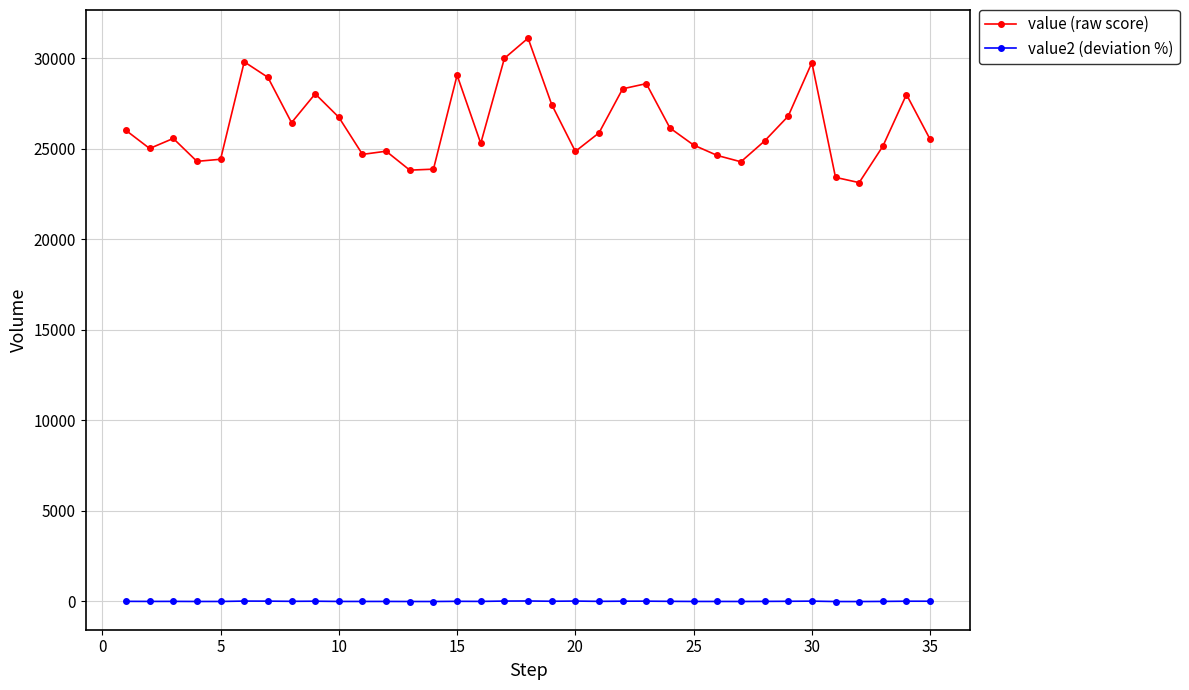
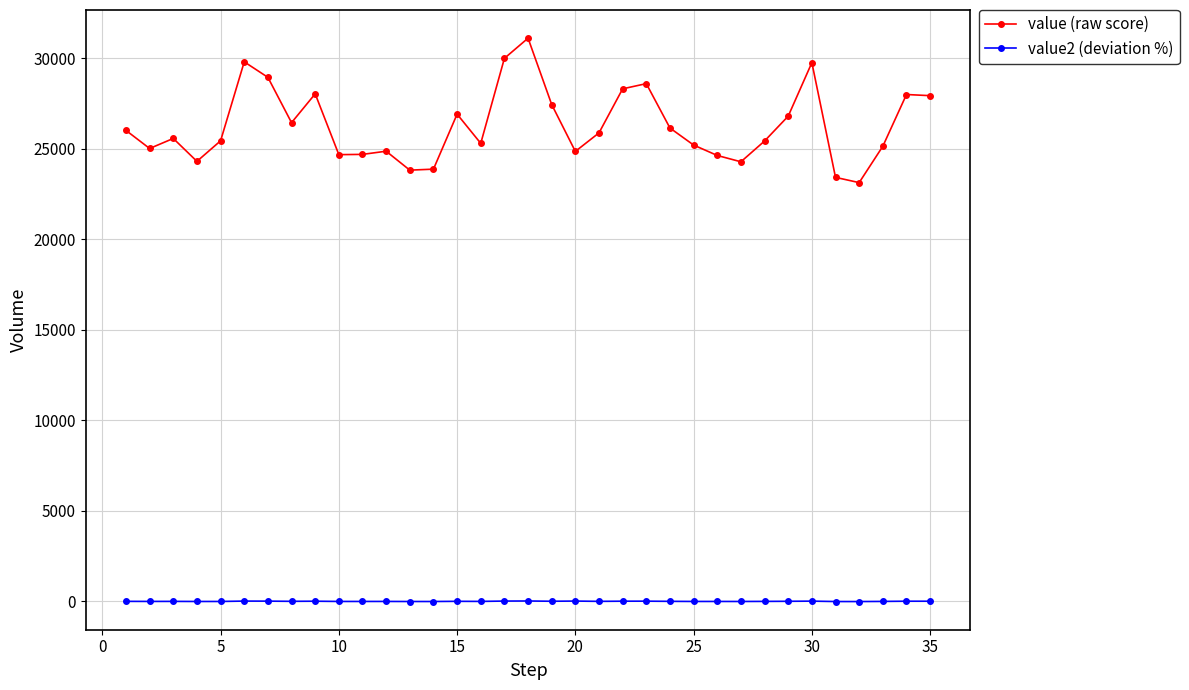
  {
    "value (raw score)": {
-     "5": 24400,
-     "10": 26700,
-     "15": 29100,
+     "5": 25400,
+     "10": 24700,
+     "15": 26900,
      "20": 24900,
      "25": 25200,
      "30": 29800,
-     "35": 25500
+     "35": 27900
    },
    "value2 (deviation %)": {
      "5": 0,
      "10": 0,
      "15": 0,
      "20": 0,
      "25": 0,
      "30": 0,
      "35": 0
    }
  }
